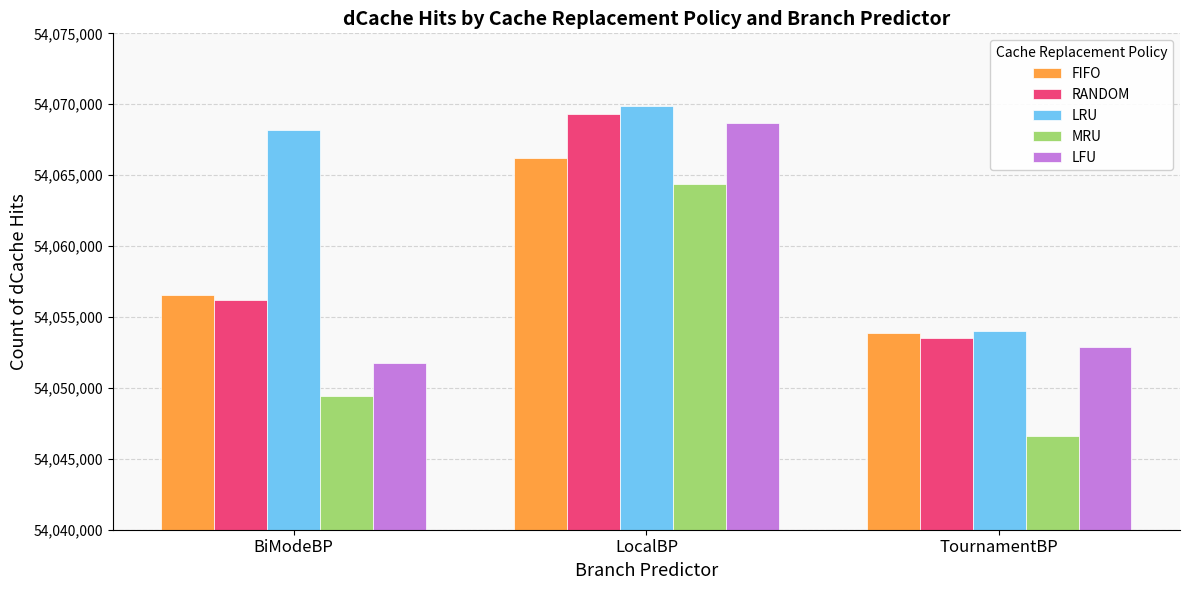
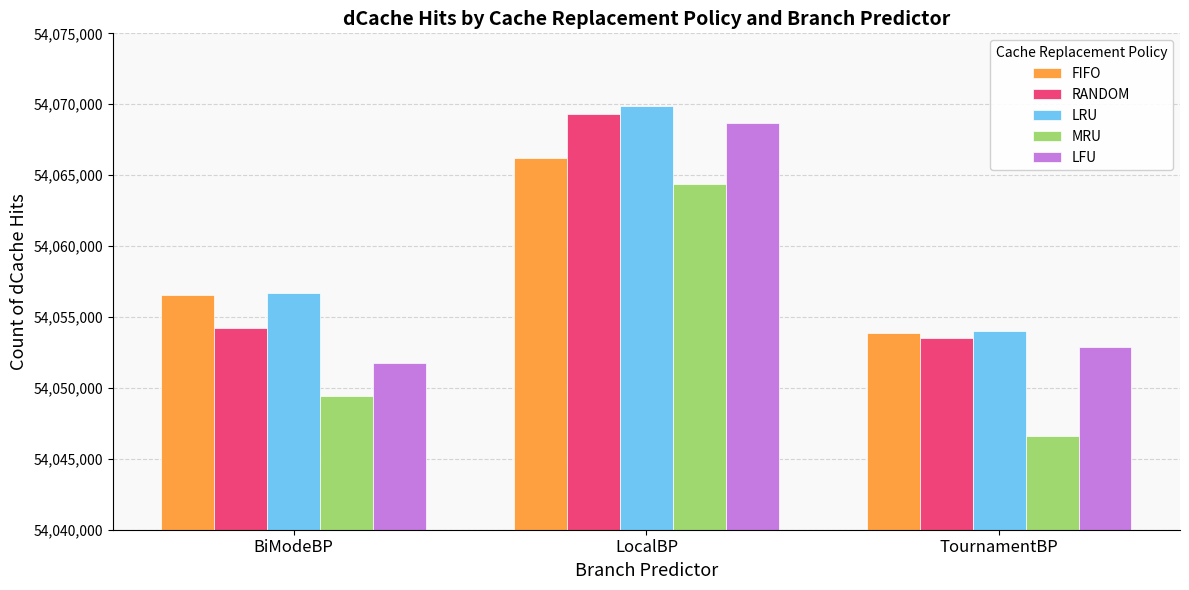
  {
    "FIFO": {
      "BiModeBP": "54,056,600",
      "LocalBP": "54,066,200",
      "TournamentBP": "54,053,900"
    },
    "RANDOM": {
-     "BiModeBP": "54,056,200",
+     "BiModeBP": "54,054,200",
      "LocalBP": "54,069,300",
      "TournamentBP": "54,053,500"
    },
    "LRU": {
-     "BiModeBP": "54,068,200",
+     "BiModeBP": "54,056,700",
      "LocalBP": "54,069,900",
      "TournamentBP": "54,054,000"
    },
    "MRU": {
      "BiModeBP": "54,049,400",
      "LocalBP": "54,064,400",
      "TournamentBP": "54,046,600"
    },
    "LFU": {
      "BiModeBP": "54,051,700",
      "LocalBP": "54,068,700",
      "TournamentBP": "54,052,900"
    }
  }
